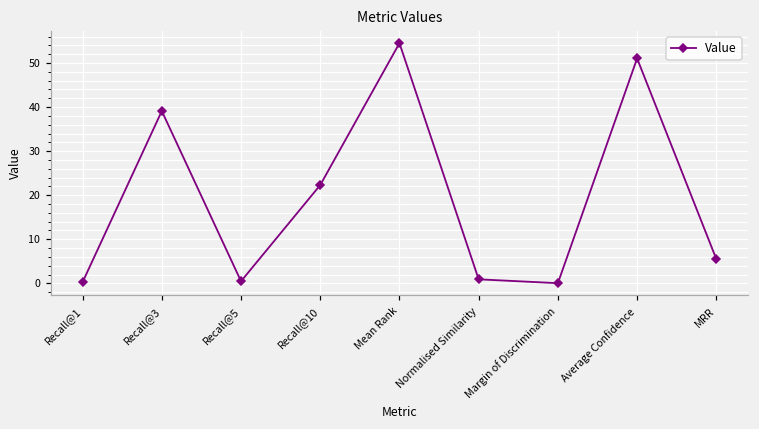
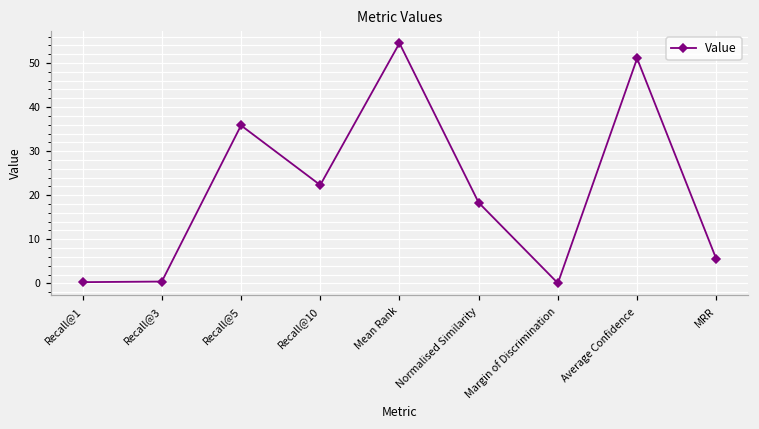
  {
    "Recall@1": 0,
-   "Recall@3": 39,
-   "Recall@5": 0,
+   "Recall@3": 0,
+   "Recall@5": 36,
    "Recall@10": 22,
    "Mean Rank": 55,
-   "Normalised Similarity": 1,
+   "Normalised Similarity": 18,
    "Margin of Discrimination": 0,
    "Average Confidence": 51,
    "MRR": 6
  }
